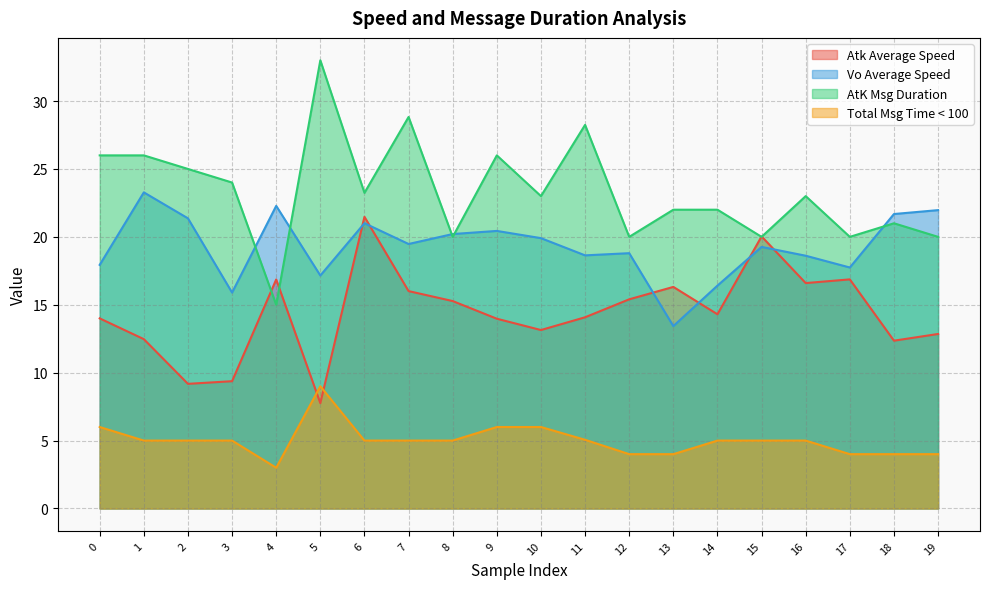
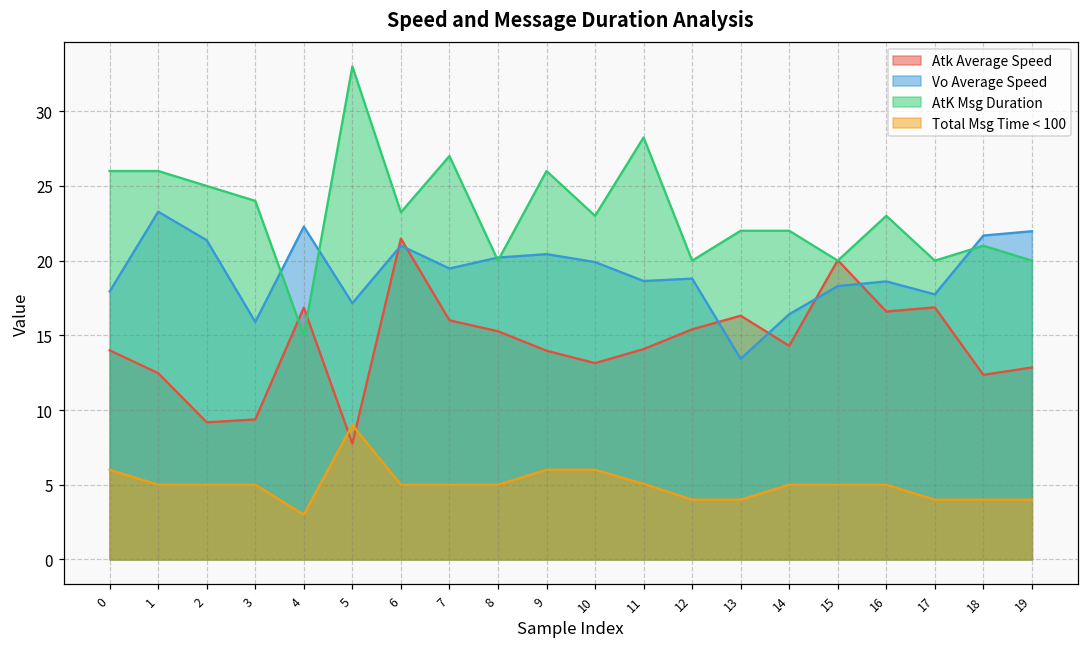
  {
    "Atk Average Speed": {
      "0": 14.0,
      "1": 12.5,
      "2": 9.2,
      "3": 9.4,
      "4": 16.9,
      "5": 7.8,
      "6": 21.5,
      "7": 16.0,
      "8": 15.3,
      "9": 14.0,
      "10": 13.1,
      "11": 14.1,
      "12": 15.4,
      "13": 16.3,
      "14": 14.3,
      "16": 16.6,
      "17": 16.9,
      "18": 12.4,
      "19": 12.8
    },
    "Vo Average Speed": {
      "0": 17.9,
      "1": 23.3,
      "2": 21.4,
      "3": 15.9,
      "4": 22.3,
      "5": 17.2,
      "6": 21.0,
      "7": 19.5,
      "8": 20.2,
      "9": 20.4,
      "10": 19.9,
      "11": 18.6,
      "12": 18.8,
      "13": 13.4,
      "14": 16.4,
-     "15": 19.3,
+     "15": 18.3,
      "16": 18.6,
      "17": 17.7,
      "18": 21.7,
      "19": 22.0
    },
    "AtK Msg Duration": {
      "0": 26.0,
      "1": 26.0,
      "2": 25.0,
      "3": 24.0,
      "4": 15.0,
      "5": 33.0,
      "6": 23.2,
-     "7": 28.8,
+     "7": 27.0,
      "8": 20.0,
      "9": 26.0,
      "10": 23.0,
      "11": 28.2,
      "12": 20.0,
      "13": 22.0,
      "14": 22.0,
      "16": 23.0,
      "17": 20.0,
      "18": 21.0,
      "19": 20.0
    },
    "Total Msg Time < 100": {
      "0": 6.0,
      "1": 5.0,
      "2": 5.0,
      "3": 5.0,
      "4": 3.0,
      "5": 9.0,
      "6": 5.0,
      "7": 5.0,
      "8": 5.0,
      "9": 6.0,
      "10": 6.0,
      "11": 5.1,
      "12": 4.0,
      "13": 4.0,
      "14": 5.0,
      "15": 5.0,
      "16": 5.0,
      "17": 4.0,
      "18": 4.0,
      "19": 4.0
    }
  }
